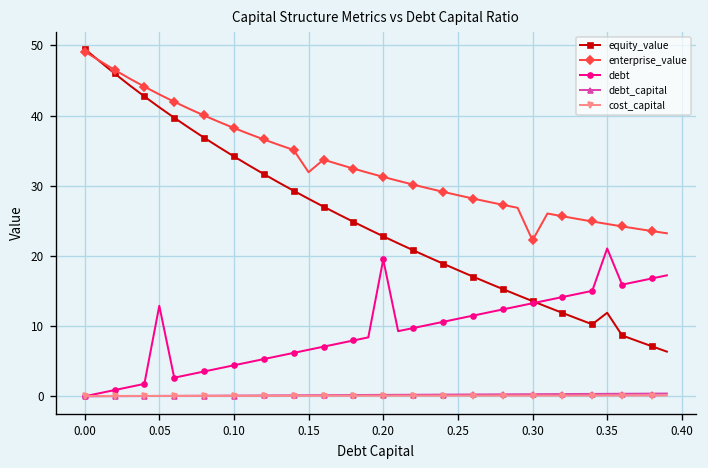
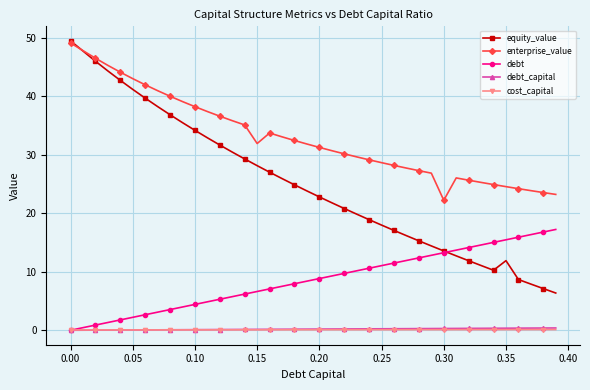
  {
    "equity_value": {
      "0.05": 41,
      "0.10": 34,
      "0.15": 28,
      "0.20": 23,
      "0.25": 18,
      "0.35": 12
    },
    "enterprise_value": {
      "0.05": 43,
      "0.10": 38,
      "0.15": 32,
      "0.20": 31,
      "0.25": 29,
      "0.30": 22,
      "0.35": 25
    },
    "debt": {
-     "0.05": 13,
+     "0.05": 2,
      "0.10": 4,
      "0.15": 7,
-     "0.20": 20,
+     "0.20": 9,
      "0.25": 11,
-     "0.35": 21
+     "0.35": 15
    }
  }
